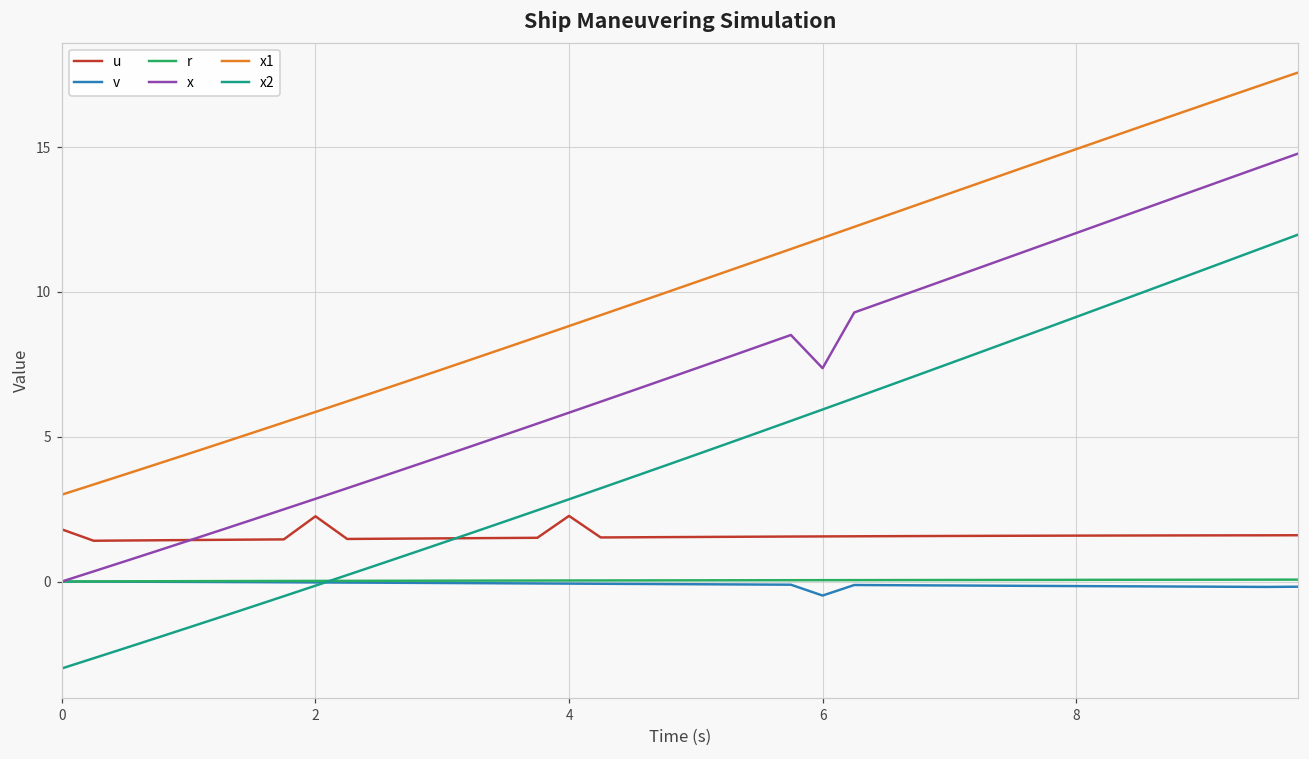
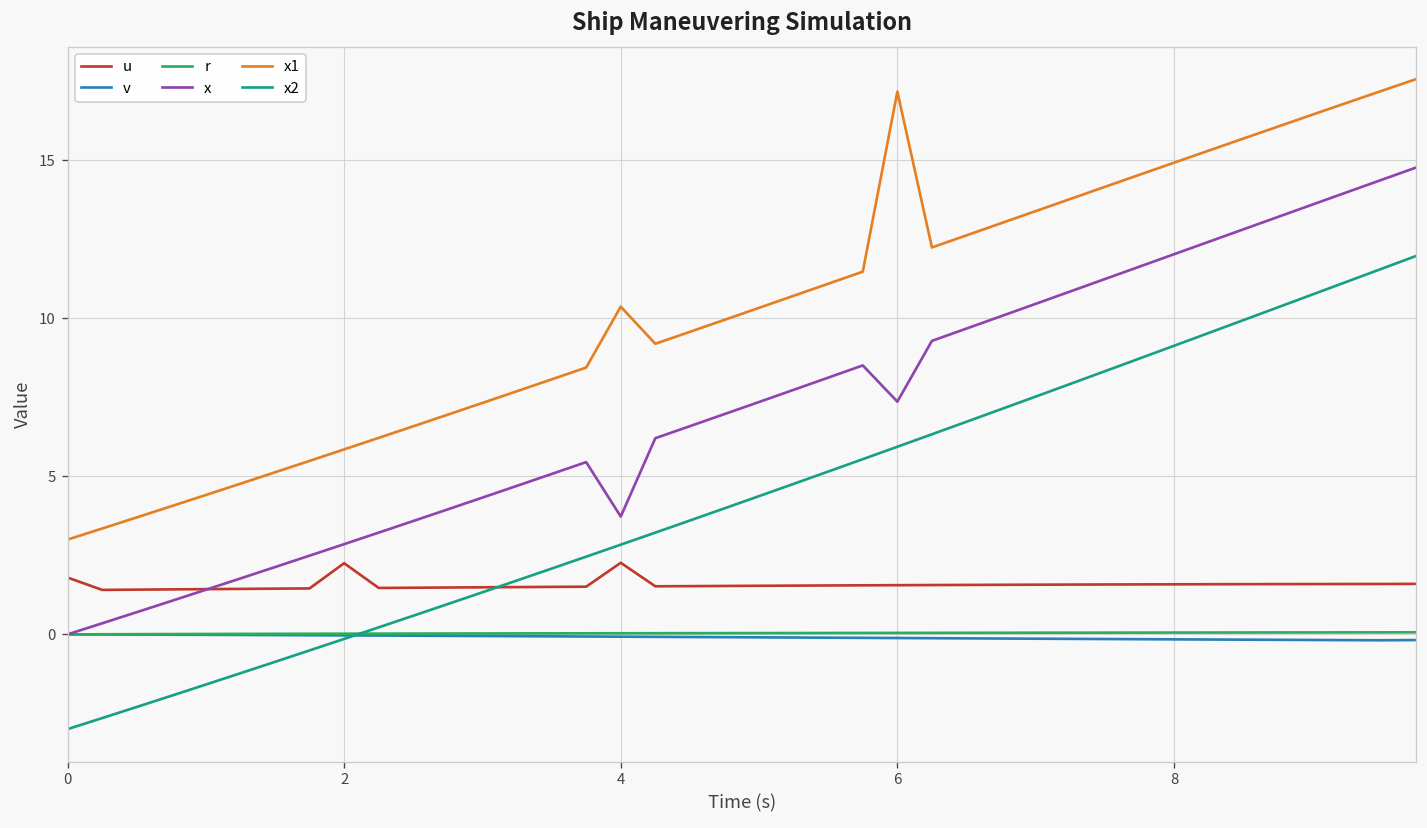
  {
    "u": {
      "0": 1.8,
      "2": 2.3,
      "4": 2.3,
      "6": 1.6,
      "8": 1.6
    },
    "v": {
      "4": -0.1,
-     "6": -0.5,
+     "6": -0.1,
      "8": -0.2
    },
    "x": {
      "2": 2.9,
-     "4": 5.8,
+     "4": 3.7,
      "6": 7.4,
      "8": 12.0
    },
    "x1": {
      "0": 3.0,
      "2": 5.9,
-     "4": 8.8,
-     "6": 11.9,
+     "4": 10.4,
+     "6": 17.2,
      "8": 14.9
    }
  }
